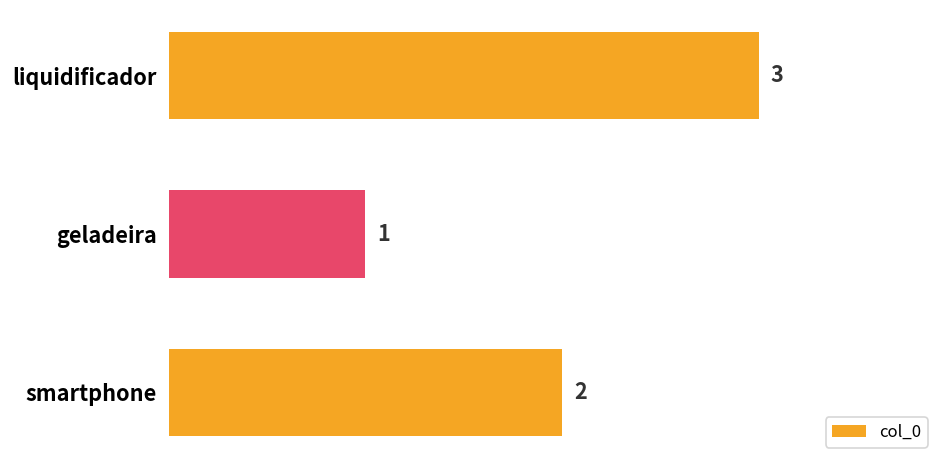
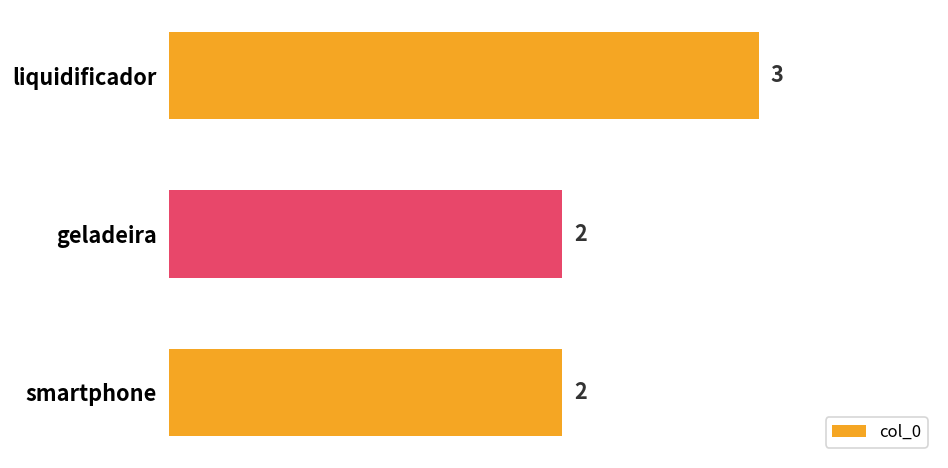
  {
    "liquidificador": 3,
-   "geladeira": 1,
+   "geladeira": 2,
    "smartphone": 2
  }
